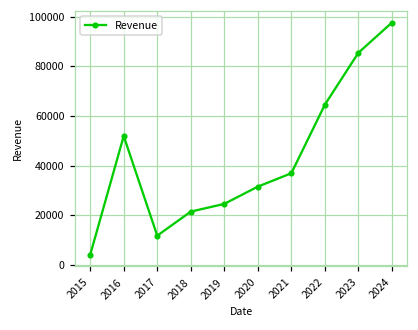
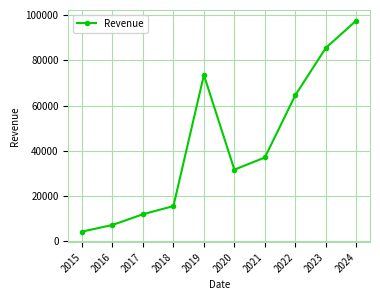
  {
    "2015": 4000,
-   "2016": 52000,
+   "2016": 7000,
    "2017": 12000,
-   "2018": 21000,
-   "2019": 25000,
+   "2018": 15000,
+   "2019": 74000,
    "2020": 32000,
    "2021": 37000,
    "2022": 65000,
    "2023": 86000,
    "2024": 98000
  }
